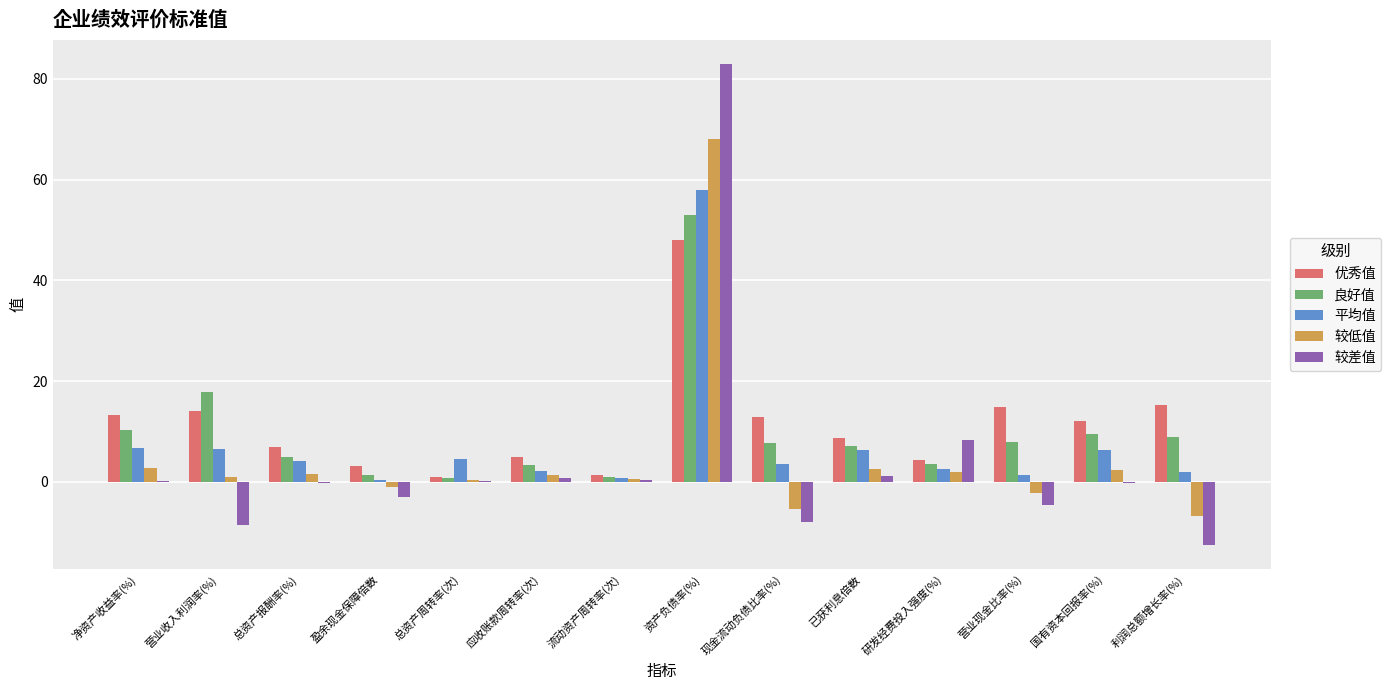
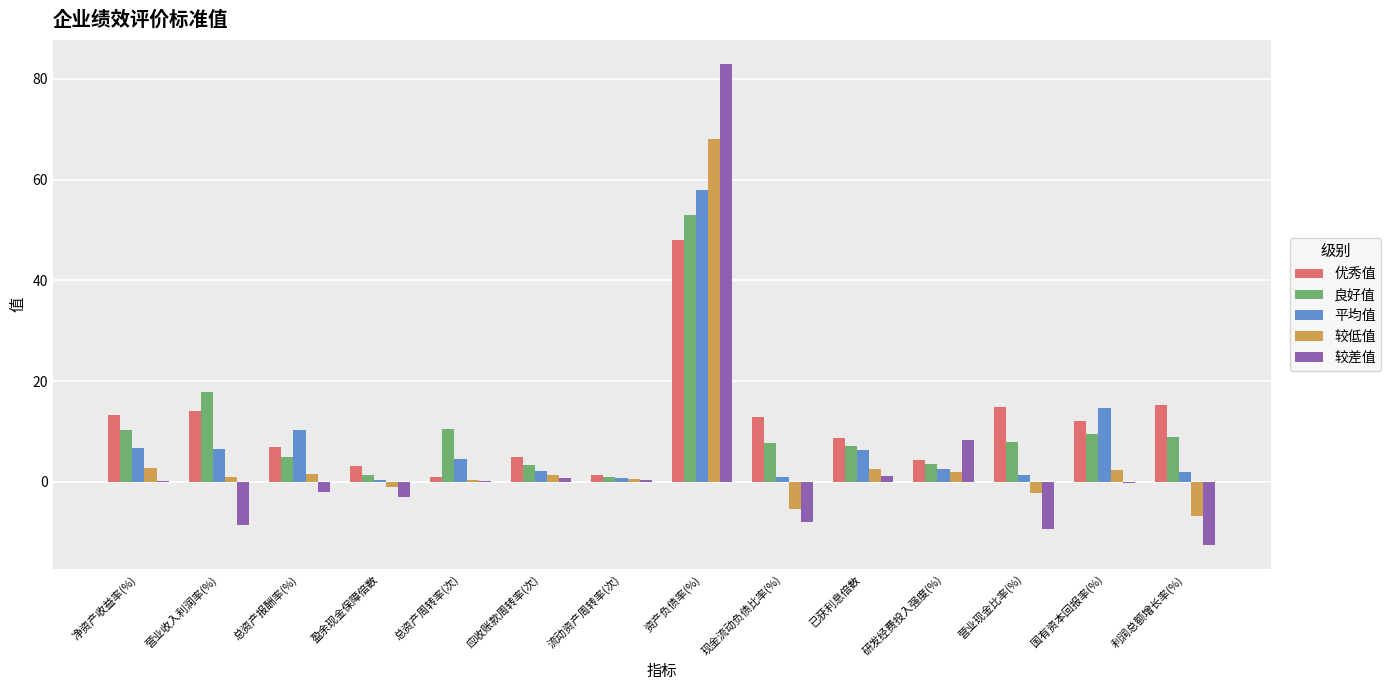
  {
    "良好值": {
      "净资产收益率(%)": 10,
      "营业收入利润率(%)": 18,
      "总资产报酬率(%)": 5,
      "盈余现金保障倍数": 1,
-     "总资产周转率(次)": 1,
+     "总资产周转率(次)": 11,
      "应收账款周转率(次)": 3,
      "流动资产周转率(次)": 1,
      "资产负债率(%)": 53,
      "现金流动负债比率(%)": 8,
      "已获利息倍数": 7,
      "研发经费投入强度(%)": 4,
      "营业现金比率(%)": 8,
      "国有资本回报率(%)": 10,
      "利润总额增长率(%)": 9
    },
    "平均值": {
      "净资产收益率(%)": 7,
      "营业收入利润率(%)": 7,
-     "总资产报酬率(%)": 4,
+     "总资产报酬率(%)": 10,
      "总资产周转率(次)": 5,
      "应收账款周转率(次)": 2,
      "流动资产周转率(次)": 1,
      "资产负债率(%)": 58,
-     "现金流动负债比率(%)": 4,
+     "现金流动负债比率(%)": 1,
      "已获利息倍数": 6,
      "研发经费投入强度(%)": 3,
      "营业现金比率(%)": 1,
-     "国有资本回报率(%)": 6,
+     "国有资本回报率(%)": 15,
      "利润总额增长率(%)": 2
    },
    "较差值": {
      "营业收入利润率(%)": -9,
-     "总资产报酬率(%)": 0,
+     "总资产报酬率(%)": -2,
      "盈余现金保障倍数": -3,
      "应收账款周转率(次)": 1,
      "资产负债率(%)": 83,
      "现金流动负债比率(%)": -8,
      "已获利息倍数": 1,
      "研发经费投入强度(%)": 8,
-     "营业现金比率(%)": -5,
+     "营业现金比率(%)": -9,
      "利润总额增长率(%)": -13
    }
  }
